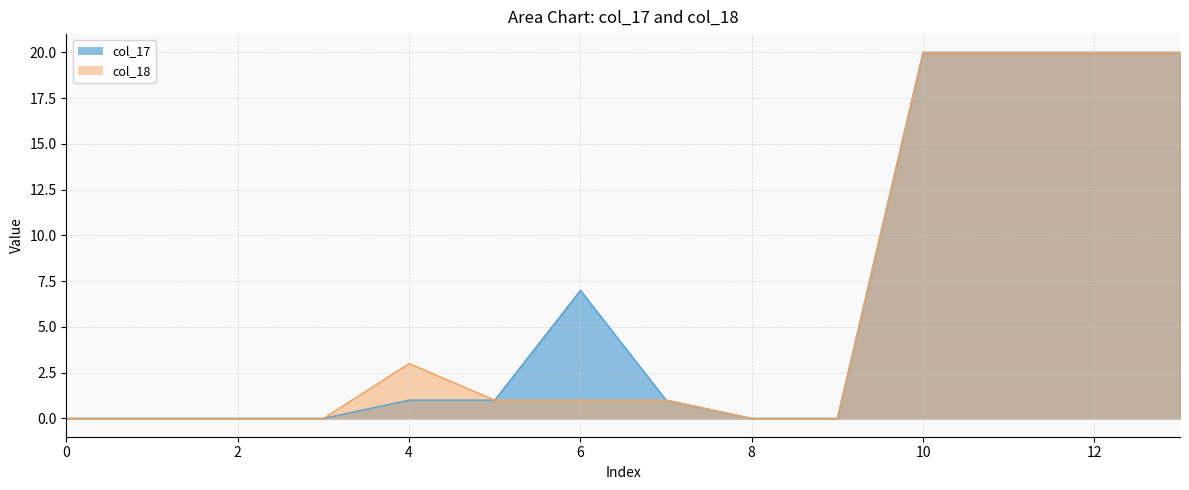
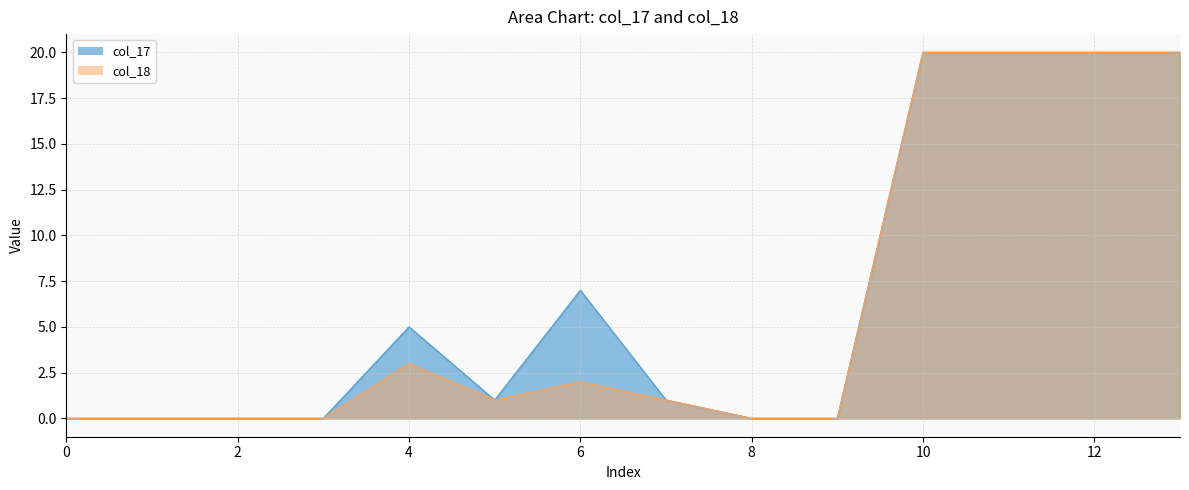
  {
    "col_17": {
-     "4": 1,
+     "4": 5,
      "6": 7
    },
    "col_18": {
      "4": 3,
-     "6": 1
+     "6": 2
    }
  }
